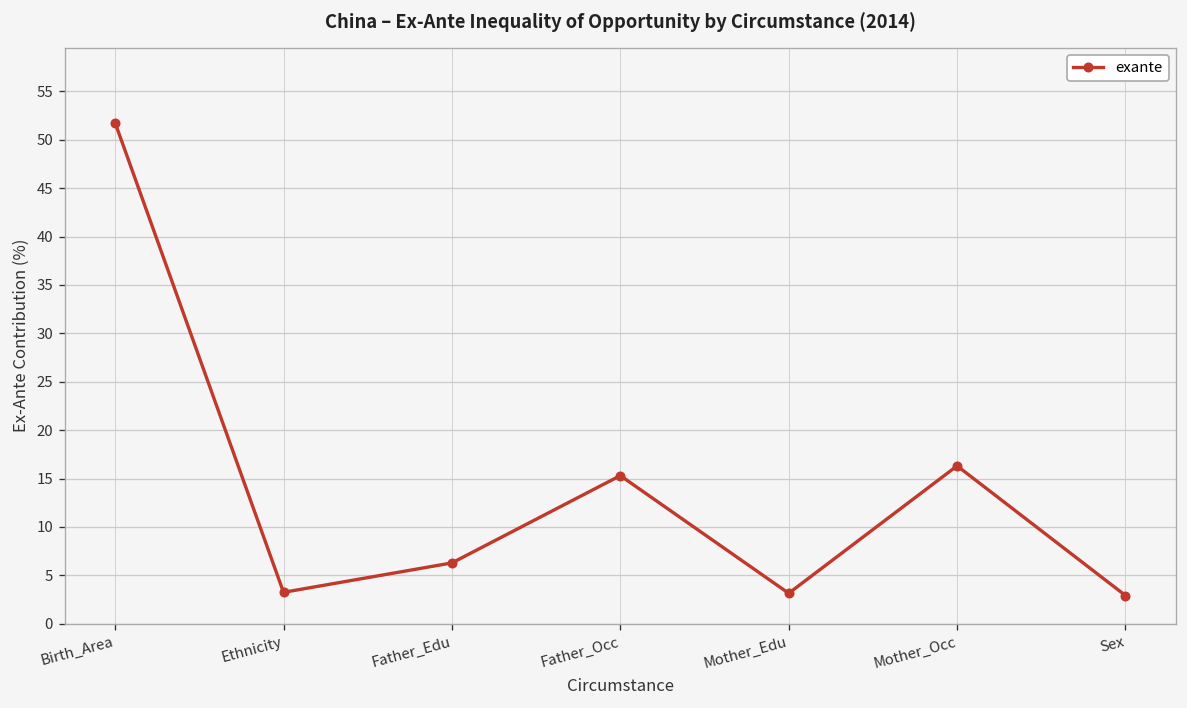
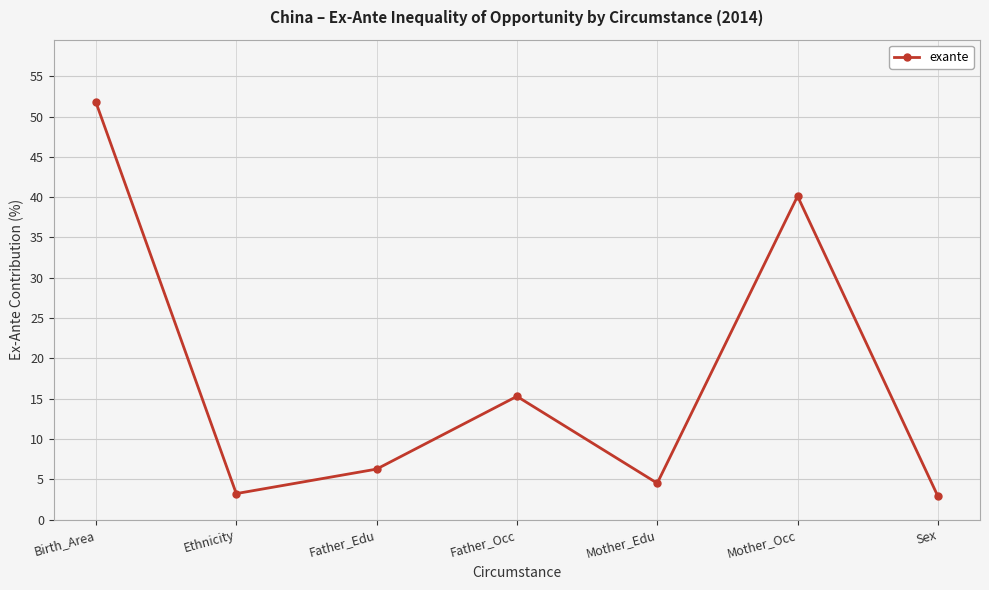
  {
    "Birth_Area": 52,
    "Ethnicity": 3,
    "Father_Edu": 6,
    "Father_Occ": 15,
-   "Mother_Edu": 3,
-   "Mother_Occ": 16,
+   "Mother_Edu": 5,
+   "Mother_Occ": 40,
    "Sex": 3
  }
